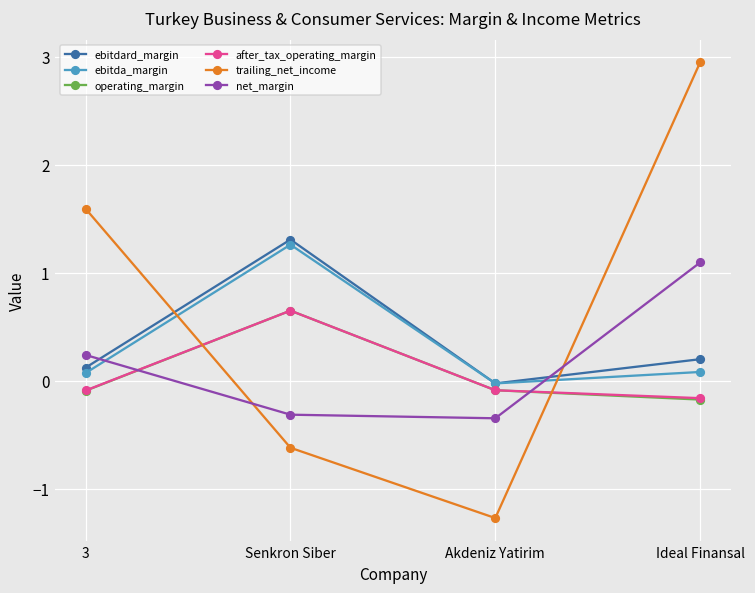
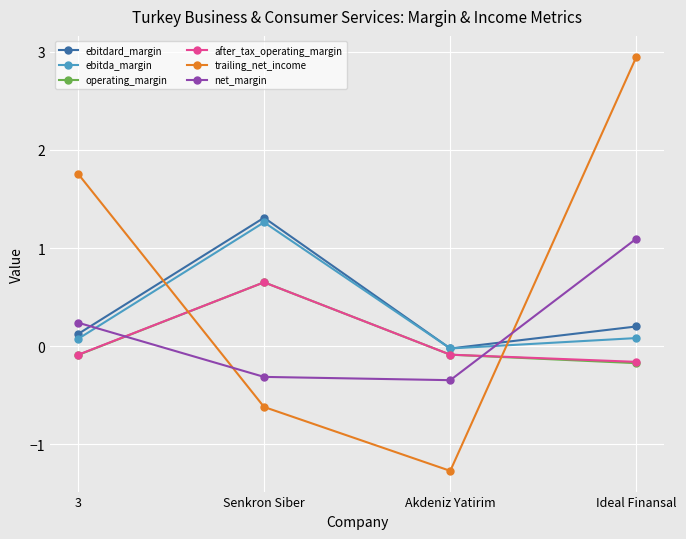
  {
    "trailing_net_income": {
-     "3": 1.6,
+     "3": 1.8,
      "Senkron Siber": -0.6,
      "Akdeniz Yatirim": -1.3,
      "Ideal Finansal": 3.0
    },
    "net_margin": {
      "3": 0.2,
      "Senkron Siber": -0.3,
      "Akdeniz Yatirim": -0.3,
      "Ideal Finansal": 1.1
    }
  }
